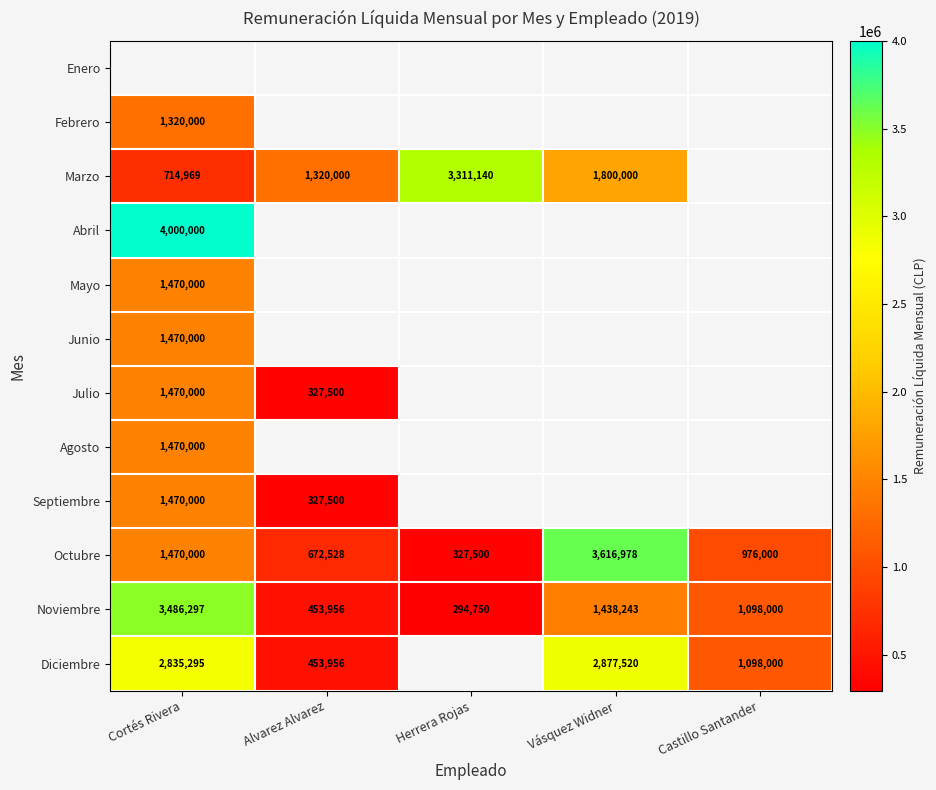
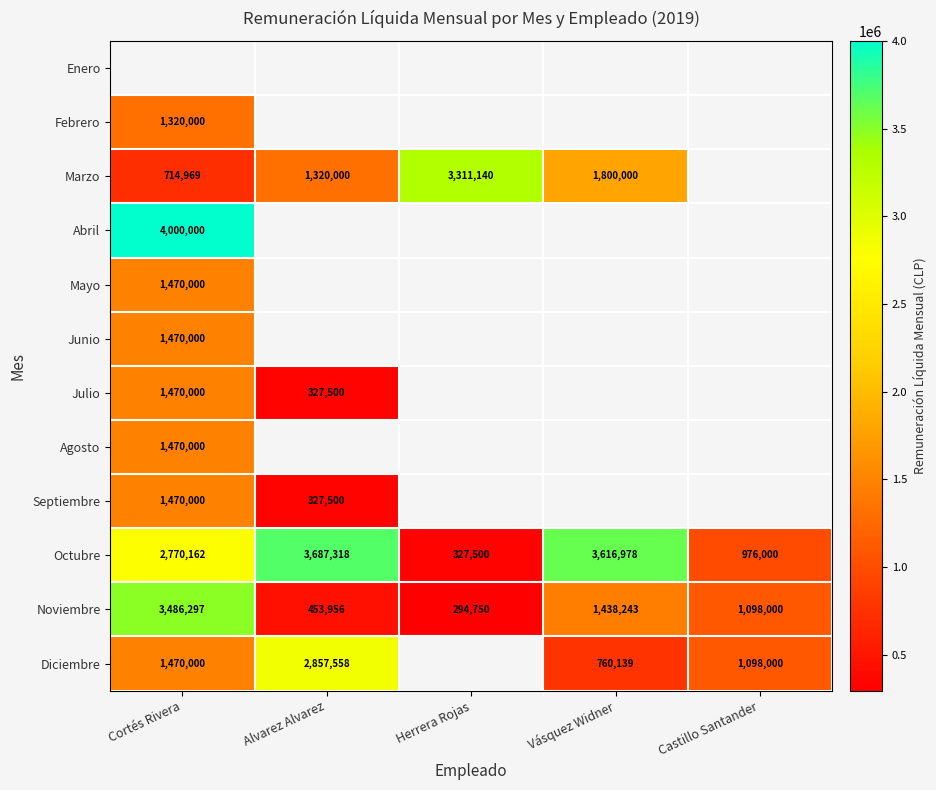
  {
    "Febrero": {
      "Cortés Rivera": "1,320,000"
    },
    "Marzo": {
      "Cortés Rivera": "714,969",
      "Alvarez Alvarez": "1,320,000",
      "Herrera Rojas": "3,311,140",
      "Vásquez Widner": "1,800,000"
    },
    "Abril": {
      "Cortés Rivera": "4,000,000"
    },
    "Mayo": {
      "Cortés Rivera": "1,470,000"
    },
    "Junio": {
      "Cortés Rivera": "1,470,000"
    },
    "Julio": {
      "Cortés Rivera": "1,470,000",
      "Alvarez Alvarez": "327,500"
    },
    "Agosto": {
      "Cortés Rivera": "1,470,000"
    },
    "Septiembre": {
      "Cortés Rivera": "1,470,000",
      "Alvarez Alvarez": "327,500"
    },
    "Octubre": {
-     "Cortés Rivera": "1,470,000",
-     "Alvarez Alvarez": "672,528",
+     "Cortés Rivera": "2,770,162",
+     "Alvarez Alvarez": "3,687,318",
      "Herrera Rojas": "327,500",
      "Vásquez Widner": "3,616,978",
      "Castillo Santander": "976,000"
    },
    "Noviembre": {
      "Cortés Rivera": "3,486,297",
      "Alvarez Alvarez": "453,956",
      "Herrera Rojas": "294,750",
      "Vásquez Widner": "1,438,243",
      "Castillo Santander": "1,098,000"
    },
    "Diciembre": {
-     "Cortés Rivera": "2,835,295",
-     "Alvarez Alvarez": "453,956",
-     "Vásquez Widner": "2,877,520",
+     "Cortés Rivera": "1,470,000",
+     "Alvarez Alvarez": "2,857,558",
+     "Vásquez Widner": "760,139",
      "Castillo Santander": "1,098,000"
    }
  }
